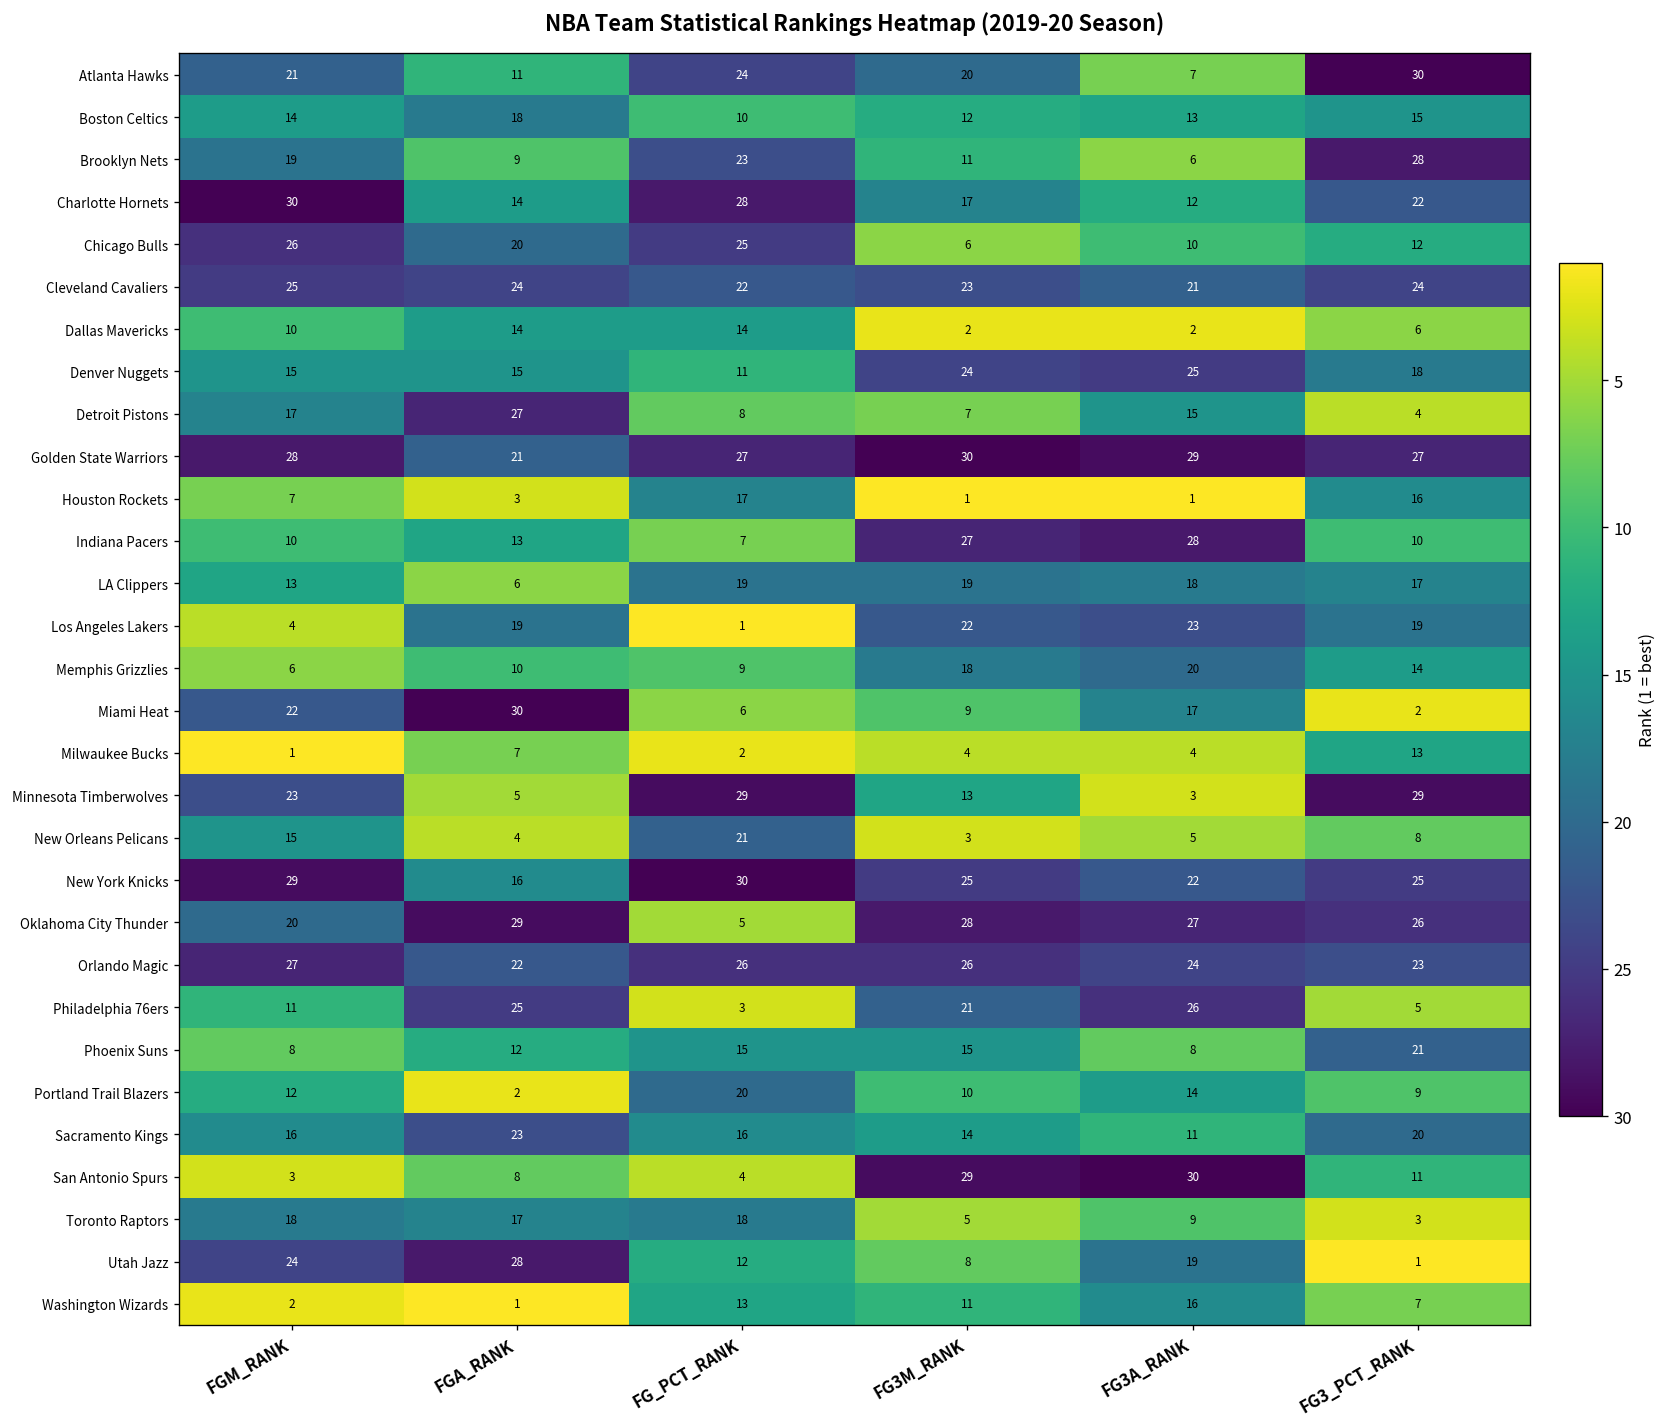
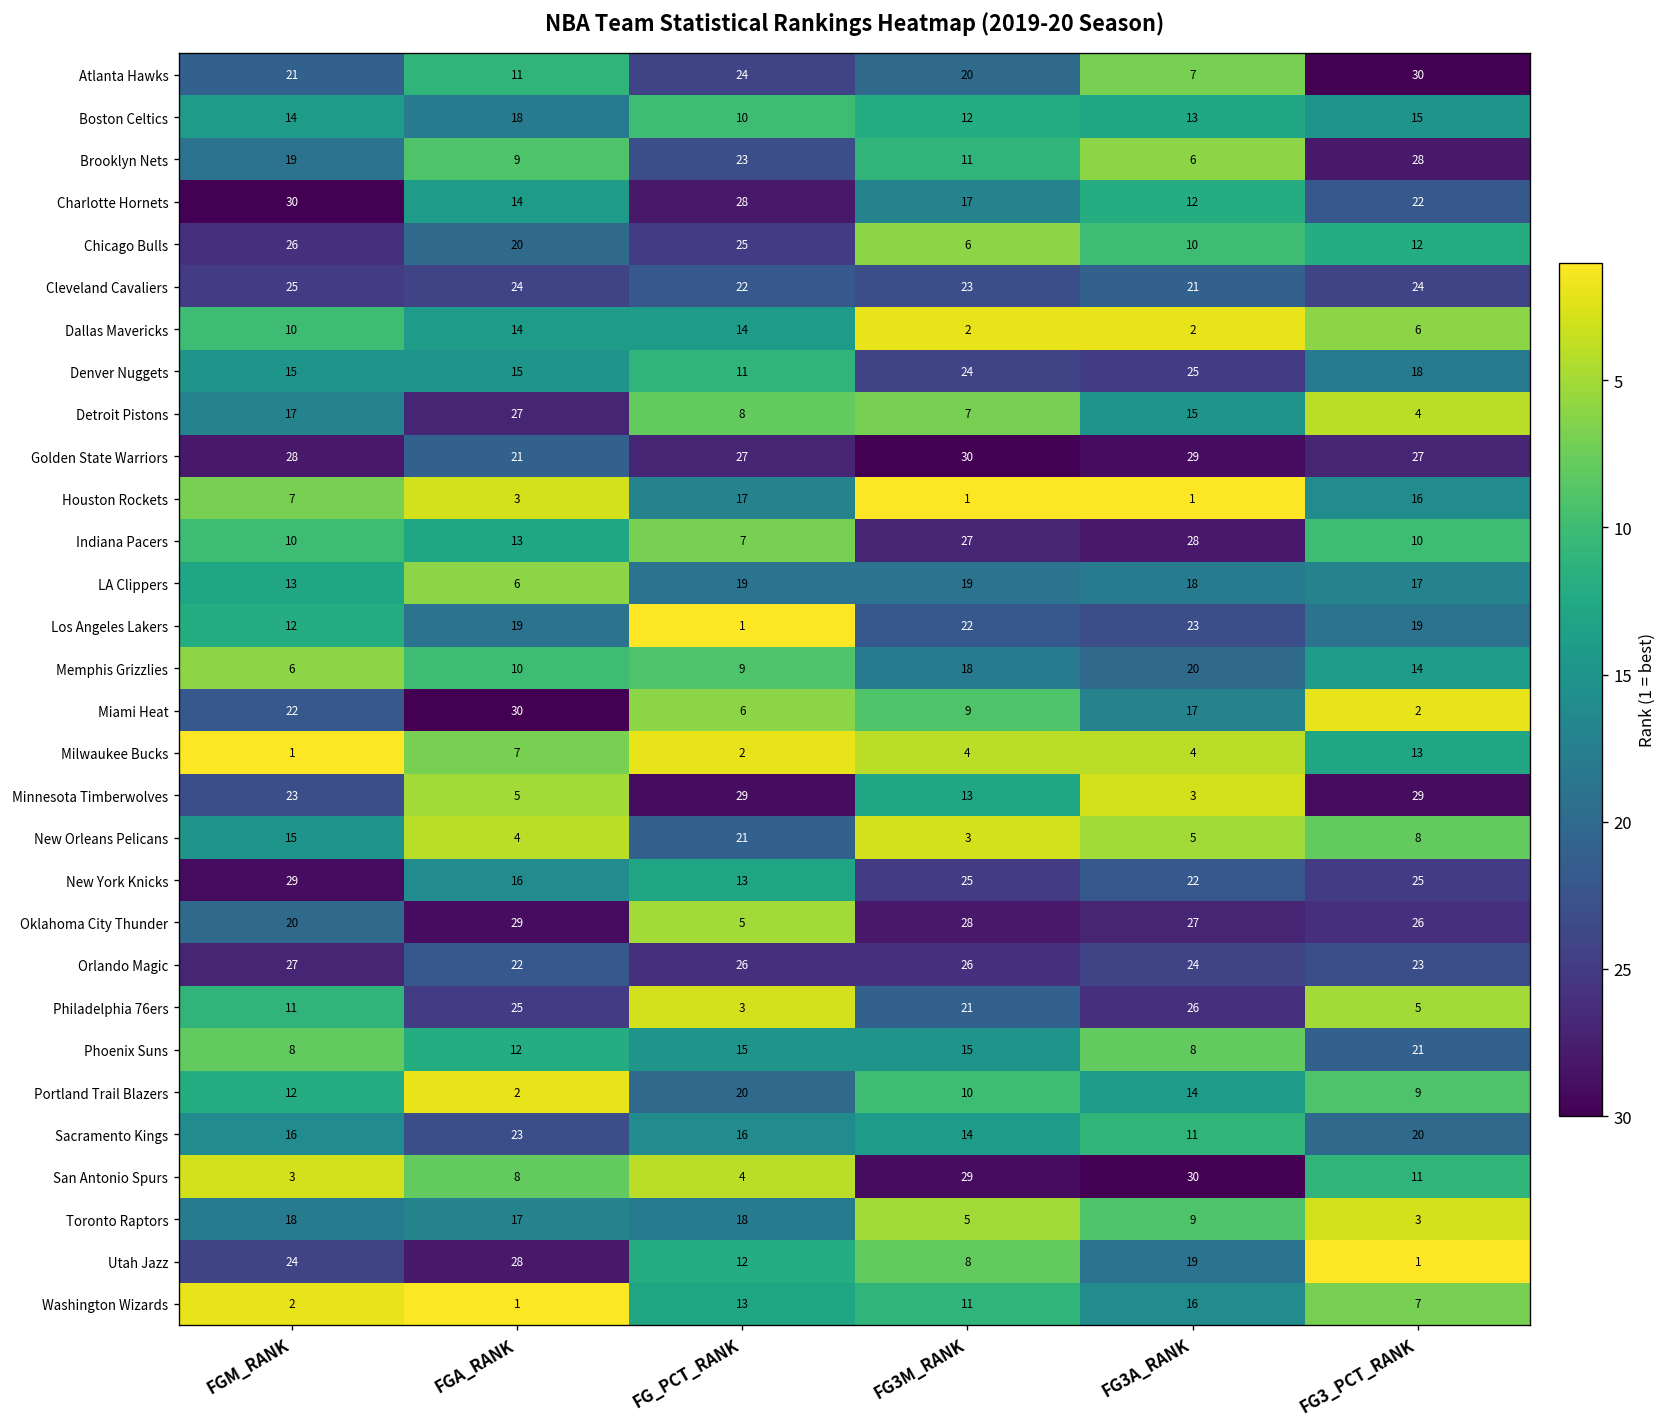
  {
    "Atlanta Hawks": {
      "FGM_RANK": 21,
      "FGA_RANK": 11,
      "FG_PCT_RANK": 24,
      "FG3M_RANK": 20,
      "FG3A_RANK": 7,
      "FG3_PCT_RANK": 30
    },
    "Boston Celtics": {
      "FGM_RANK": 14,
      "FGA_RANK": 18,
      "FG_PCT_RANK": 10,
      "FG3M_RANK": 12,
      "FG3A_RANK": 13,
      "FG3_PCT_RANK": 15
    },
    "Brooklyn Nets": {
      "FGM_RANK": 19,
      "FGA_RANK": 9,
      "FG_PCT_RANK": 23,
      "FG3M_RANK": 11,
      "FG3A_RANK": 6,
      "FG3_PCT_RANK": 28
    },
    "Charlotte Hornets": {
      "FGM_RANK": 30,
      "FGA_RANK": 14,
      "FG_PCT_RANK": 28,
      "FG3M_RANK": 17,
      "FG3A_RANK": 12,
      "FG3_PCT_RANK": 22
    },
    "Chicago Bulls": {
      "FGM_RANK": 26,
      "FGA_RANK": 20,
      "FG_PCT_RANK": 25,
      "FG3M_RANK": 6,
      "FG3A_RANK": 10,
      "FG3_PCT_RANK": 12
    },
    "Cleveland Cavaliers": {
      "FGM_RANK": 25,
      "FGA_RANK": 24,
      "FG_PCT_RANK": 22,
      "FG3M_RANK": 23,
      "FG3A_RANK": 21,
      "FG3_PCT_RANK": 24
    },
    "Dallas Mavericks": {
      "FGM_RANK": 10,
      "FGA_RANK": 14,
      "FG_PCT_RANK": 14,
      "FG3M_RANK": 2,
      "FG3A_RANK": 2,
      "FG3_PCT_RANK": 6
    },
    "Denver Nuggets": {
      "FGM_RANK": 15,
      "FGA_RANK": 15,
      "FG_PCT_RANK": 11,
      "FG3M_RANK": 24,
      "FG3A_RANK": 25,
      "FG3_PCT_RANK": 18
    },
    "Detroit Pistons": {
      "FGM_RANK": 17,
      "FGA_RANK": 27,
      "FG_PCT_RANK": 8,
      "FG3M_RANK": 7,
      "FG3A_RANK": 15,
      "FG3_PCT_RANK": 4
    },
    "Golden State Warriors": {
      "FGM_RANK": 28,
      "FGA_RANK": 21,
      "FG_PCT_RANK": 27,
      "FG3M_RANK": 30,
      "FG3A_RANK": 29,
      "FG3_PCT_RANK": 27
    },
    "Houston Rockets": {
      "FGM_RANK": 7,
      "FGA_RANK": 3,
      "FG_PCT_RANK": 17,
      "FG3M_RANK": 1,
      "FG3A_RANK": 1,
      "FG3_PCT_RANK": 16
    },
    "Indiana Pacers": {
      "FGM_RANK": 10,
      "FGA_RANK": 13,
      "FG_PCT_RANK": 7,
      "FG3M_RANK": 27,
      "FG3A_RANK": 28,
      "FG3_PCT_RANK": 10
    },
    "LA Clippers": {
      "FGM_RANK": 13,
      "FGA_RANK": 6,
      "FG_PCT_RANK": 19,
      "FG3M_RANK": 19,
      "FG3A_RANK": 18,
      "FG3_PCT_RANK": 17
    },
    "Los Angeles Lakers": {
-     "FGM_RANK": 4,
+     "FGM_RANK": 12,
      "FGA_RANK": 19,
      "FG_PCT_RANK": 1,
      "FG3M_RANK": 22,
      "FG3A_RANK": 23,
      "FG3_PCT_RANK": 19
    },
    "Memphis Grizzlies": {
      "FGM_RANK": 6,
      "FGA_RANK": 10,
      "FG_PCT_RANK": 9,
      "FG3M_RANK": 18,
      "FG3A_RANK": 20,
      "FG3_PCT_RANK": 14
    },
    "Miami Heat": {
      "FGM_RANK": 22,
      "FGA_RANK": 30,
      "FG_PCT_RANK": 6,
      "FG3M_RANK": 9,
      "FG3A_RANK": 17,
      "FG3_PCT_RANK": 2
    },
    "Milwaukee Bucks": {
      "FGM_RANK": 1,
      "FGA_RANK": 7,
      "FG_PCT_RANK": 2,
      "FG3M_RANK": 4,
      "FG3A_RANK": 4,
      "FG3_PCT_RANK": 13
    },
    "Minnesota Timberwolves": {
      "FGM_RANK": 23,
      "FGA_RANK": 5,
      "FG_PCT_RANK": 29,
      "FG3M_RANK": 13,
      "FG3A_RANK": 3,
      "FG3_PCT_RANK": 29
    },
    "New Orleans Pelicans": {
      "FGM_RANK": 15,
      "FGA_RANK": 4,
      "FG_PCT_RANK": 21,
      "FG3M_RANK": 3,
      "FG3A_RANK": 5,
      "FG3_PCT_RANK": 8
    },
    "New York Knicks": {
      "FGM_RANK": 29,
      "FGA_RANK": 16,
-     "FG_PCT_RANK": 30,
+     "FG_PCT_RANK": 13,
      "FG3M_RANK": 25,
      "FG3A_RANK": 22,
      "FG3_PCT_RANK": 25
    },
    "Oklahoma City Thunder": {
      "FGM_RANK": 20,
      "FGA_RANK": 29,
      "FG_PCT_RANK": 5,
      "FG3M_RANK": 28,
      "FG3A_RANK": 27,
      "FG3_PCT_RANK": 26
    },
    "Orlando Magic": {
      "FGM_RANK": 27,
      "FGA_RANK": 22,
      "FG_PCT_RANK": 26,
      "FG3M_RANK": 26,
      "FG3A_RANK": 24,
      "FG3_PCT_RANK": 23
    },
    "Philadelphia 76ers": {
      "FGM_RANK": 11,
      "FGA_RANK": 25,
      "FG_PCT_RANK": 3,
      "FG3M_RANK": 21,
      "FG3A_RANK": 26,
      "FG3_PCT_RANK": 5
    },
    "Phoenix Suns": {
      "FGM_RANK": 8,
      "FGA_RANK": 12,
      "FG_PCT_RANK": 15,
      "FG3M_RANK": 15,
      "FG3A_RANK": 8,
      "FG3_PCT_RANK": 21
    },
    "Portland Trail Blazers": {
      "FGM_RANK": 12,
      "FGA_RANK": 2,
      "FG_PCT_RANK": 20,
      "FG3M_RANK": 10,
      "FG3A_RANK": 14,
      "FG3_PCT_RANK": 9
    },
    "Sacramento Kings": {
      "FGM_RANK": 16,
      "FGA_RANK": 23,
      "FG_PCT_RANK": 16,
      "FG3M_RANK": 14,
      "FG3A_RANK": 11,
      "FG3_PCT_RANK": 20
    },
    "San Antonio Spurs": {
      "FGM_RANK": 3,
      "FGA_RANK": 8,
      "FG_PCT_RANK": 4,
      "FG3M_RANK": 29,
      "FG3A_RANK": 30,
      "FG3_PCT_RANK": 11
    },
    "Toronto Raptors": {
      "FGM_RANK": 18,
      "FGA_RANK": 17,
      "FG_PCT_RANK": 18,
      "FG3M_RANK": 5,
      "FG3A_RANK": 9,
      "FG3_PCT_RANK": 3
    },
    "Utah Jazz": {
      "FGM_RANK": 24,
      "FGA_RANK": 28,
      "FG_PCT_RANK": 12,
      "FG3M_RANK": 8,
      "FG3A_RANK": 19,
      "FG3_PCT_RANK": 1
    },
    "Washington Wizards": {
      "FGM_RANK": 2,
      "FGA_RANK": 1,
      "FG_PCT_RANK": 13,
      "FG3M_RANK": 11,
      "FG3A_RANK": 16,
      "FG3_PCT_RANK": 7
    }
  }
